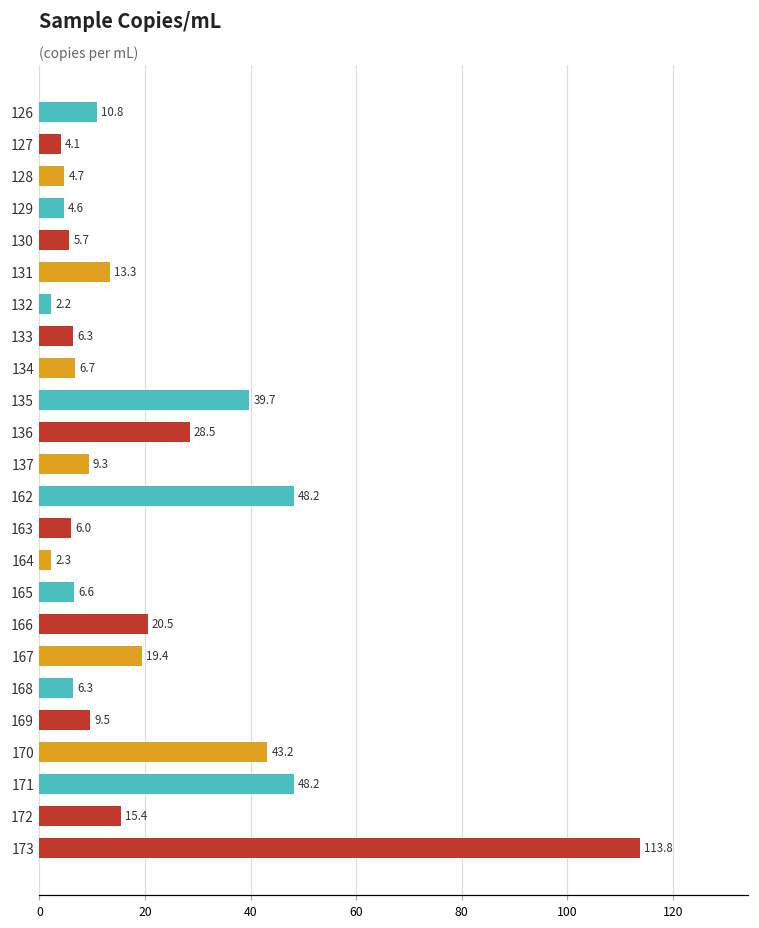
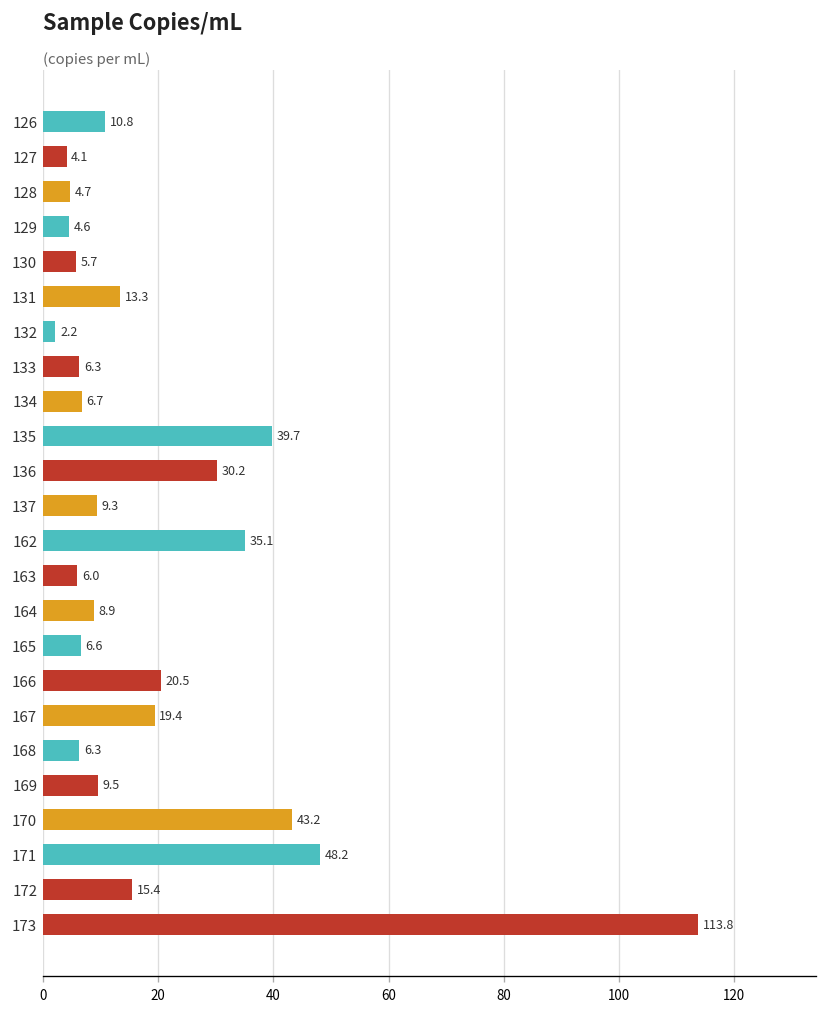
  {
    "126": 10.8,
    "127": 4.1,
    "128": 4.7,
    "129": 4.6,
    "130": 5.7,
    "131": 13.3,
    "132": 2.2,
    "133": 6.3,
    "134": 6.7,
    "135": 39.7,
-   "136": 28.5,
+   "136": 30.2,
    "137": 9.3,
-   "162": 48.2,
+   "162": 35.1,
    "163": 6.0,
-   "164": 2.3,
+   "164": 8.9,
    "165": 6.6,
    "166": 20.5,
    "167": 19.4,
    "168": 6.3,
    "169": 9.5,
    "170": 43.2,
    "171": 48.2,
    "172": 15.4,
    "173": 113.8
  }
